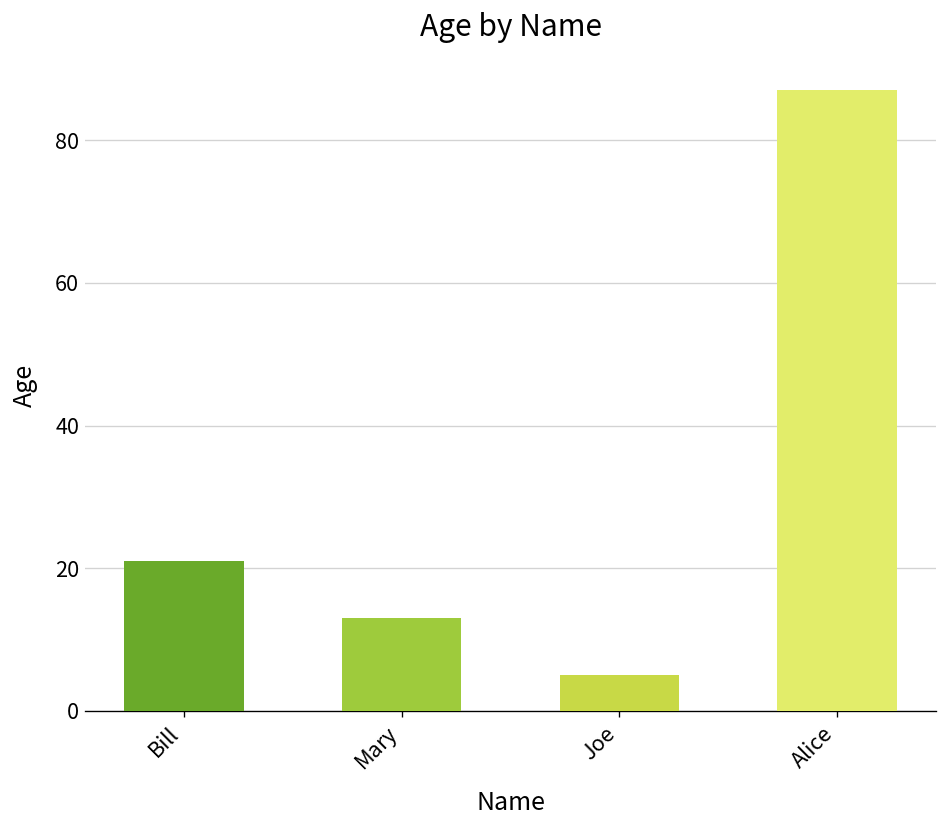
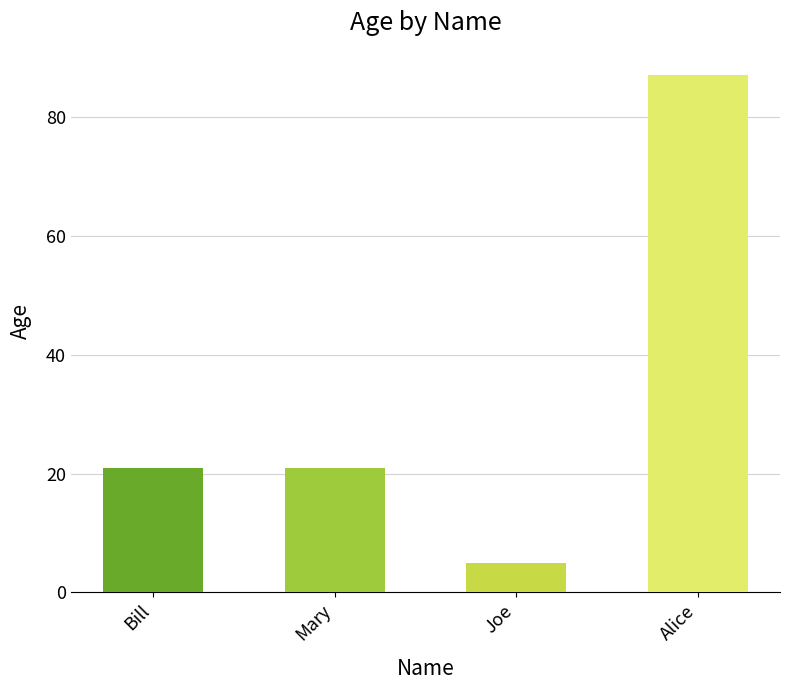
  {
    "Bill": 21,
-   "Mary": 13,
+   "Mary": 21,
    "Joe": 5,
    "Alice": 87
  }
